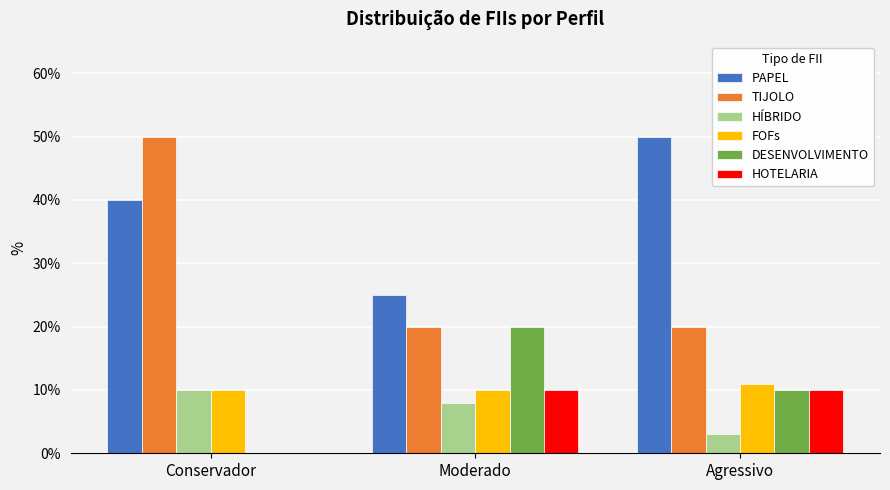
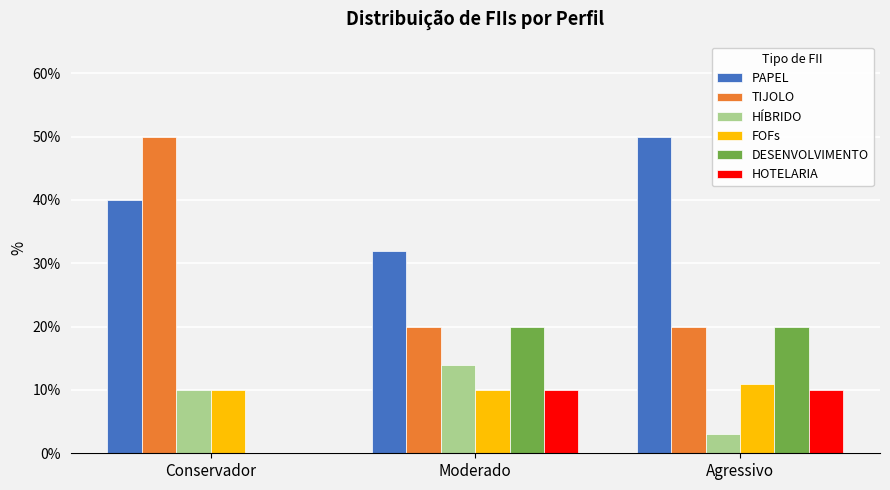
  {
    "PAPEL": {
      "Conservador": "40%",
-     "Moderado": "25%",
+     "Moderado": "32%",
      "Agressivo": "50%"
    },
    "TIJOLO": {
      "Conservador": "50%",
      "Moderado": "20%",
      "Agressivo": "20%"
    },
    "HÍBRIDO": {
      "Conservador": "10%",
-     "Moderado": "8%",
+     "Moderado": "14%",
      "Agressivo": "3%"
    },
    "FOFs": {
      "Conservador": "10%",
      "Moderado": "10%",
      "Agressivo": "11%"
    },
    "DESENVOLVIMENTO": {
      "Conservador": "0%",
      "Moderado": "20%",
-     "Agressivo": "10%"
+     "Agressivo": "20%"
    },
    "HOTELARIA": {
      "Conservador": "0%",
      "Moderado": "10%",
      "Agressivo": "10%"
    }
  }
